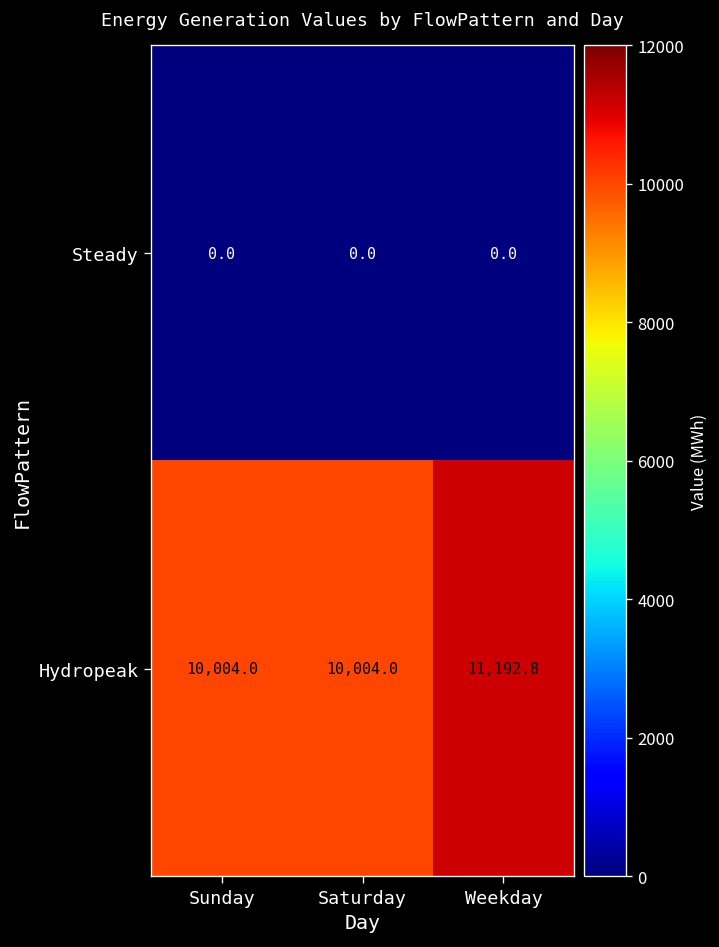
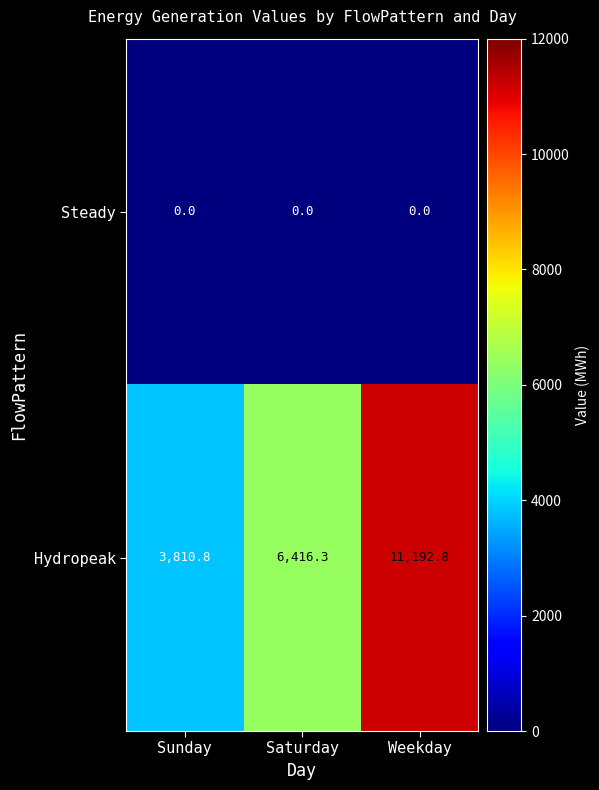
  {
    "Steady": {
      "Sunday": "0.0",
      "Saturday": "0.0",
      "Weekday": "0.0"
    },
    "Hydropeak": {
-     "Sunday": "10,004.0",
-     "Saturday": "10,004.0",
+     "Sunday": "3,810.8",
+     "Saturday": "6,416.3",
      "Weekday": "11,192.8"
    }
  }
